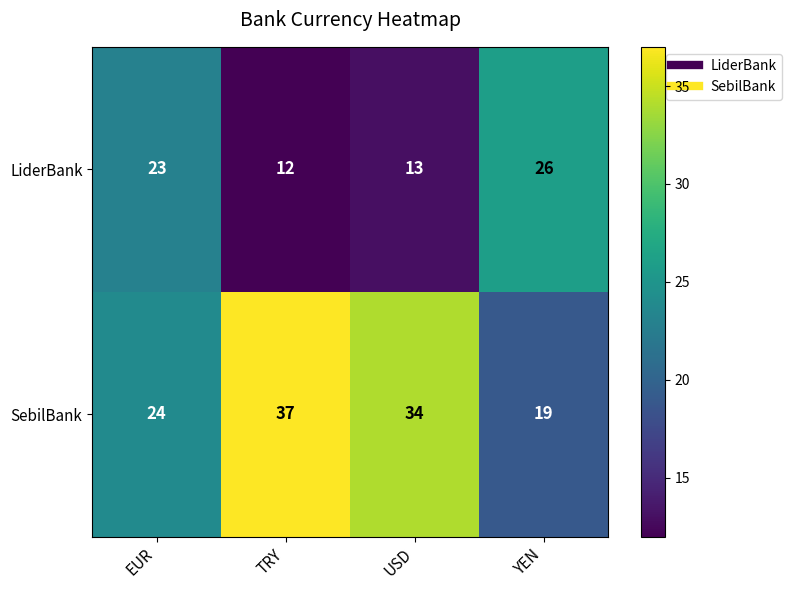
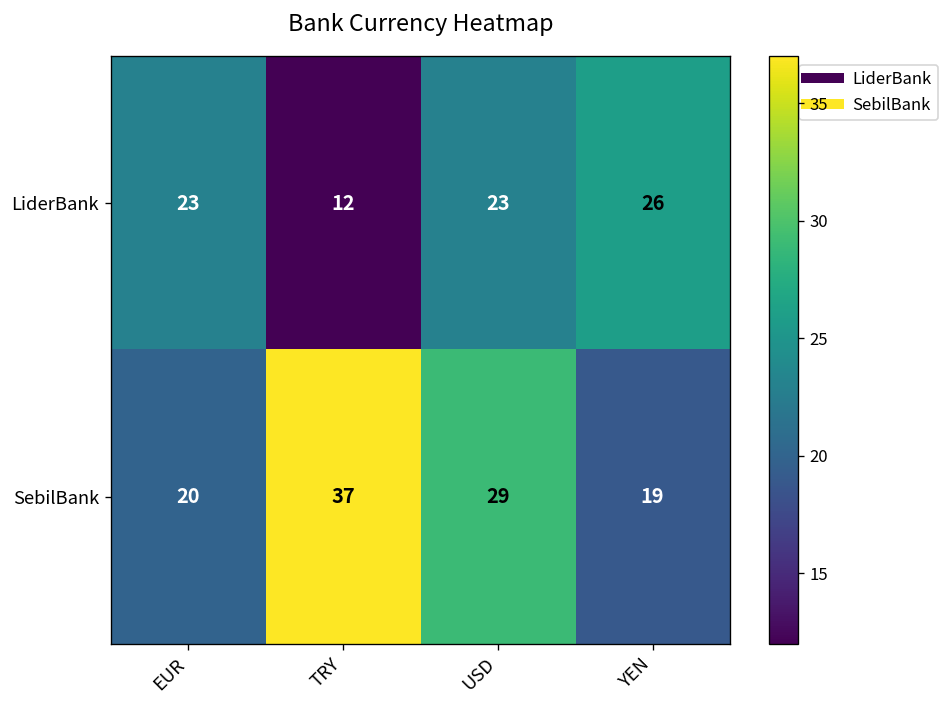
  {
    "LiderBank": {
      "EUR": 23,
      "TRY": 12,
-     "USD": 13,
+     "USD": 23,
      "YEN": 26
    },
    "SebilBank": {
-     "EUR": 24,
+     "EUR": 20,
      "TRY": 37,
-     "USD": 34,
+     "USD": 29,
      "YEN": 19
    }
  }
